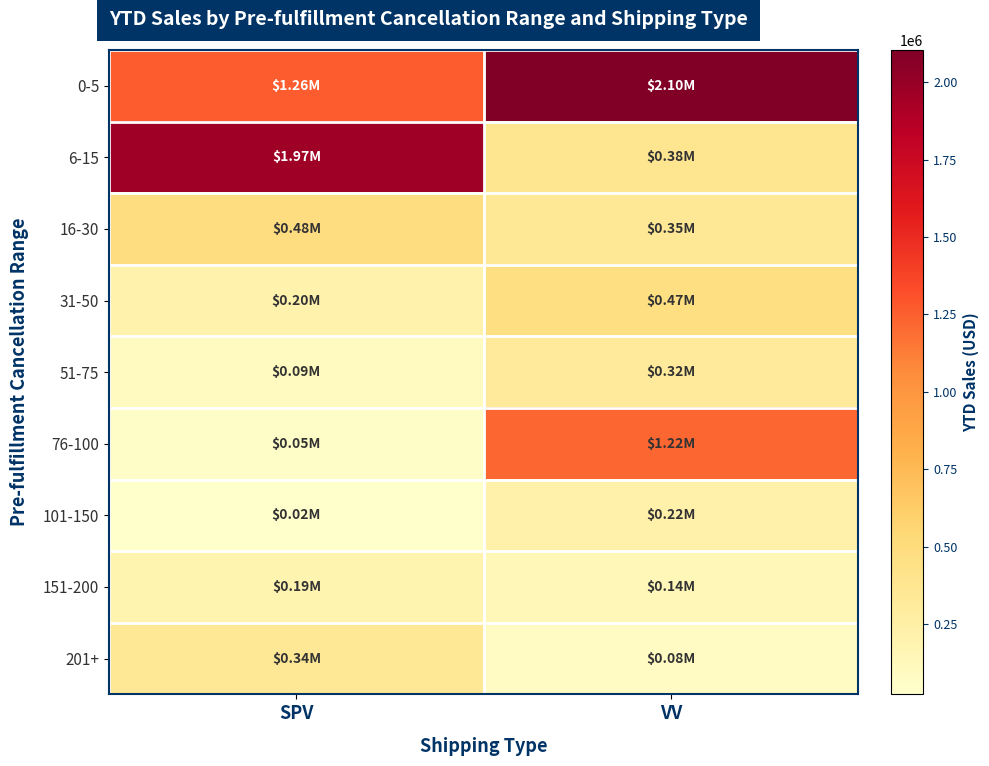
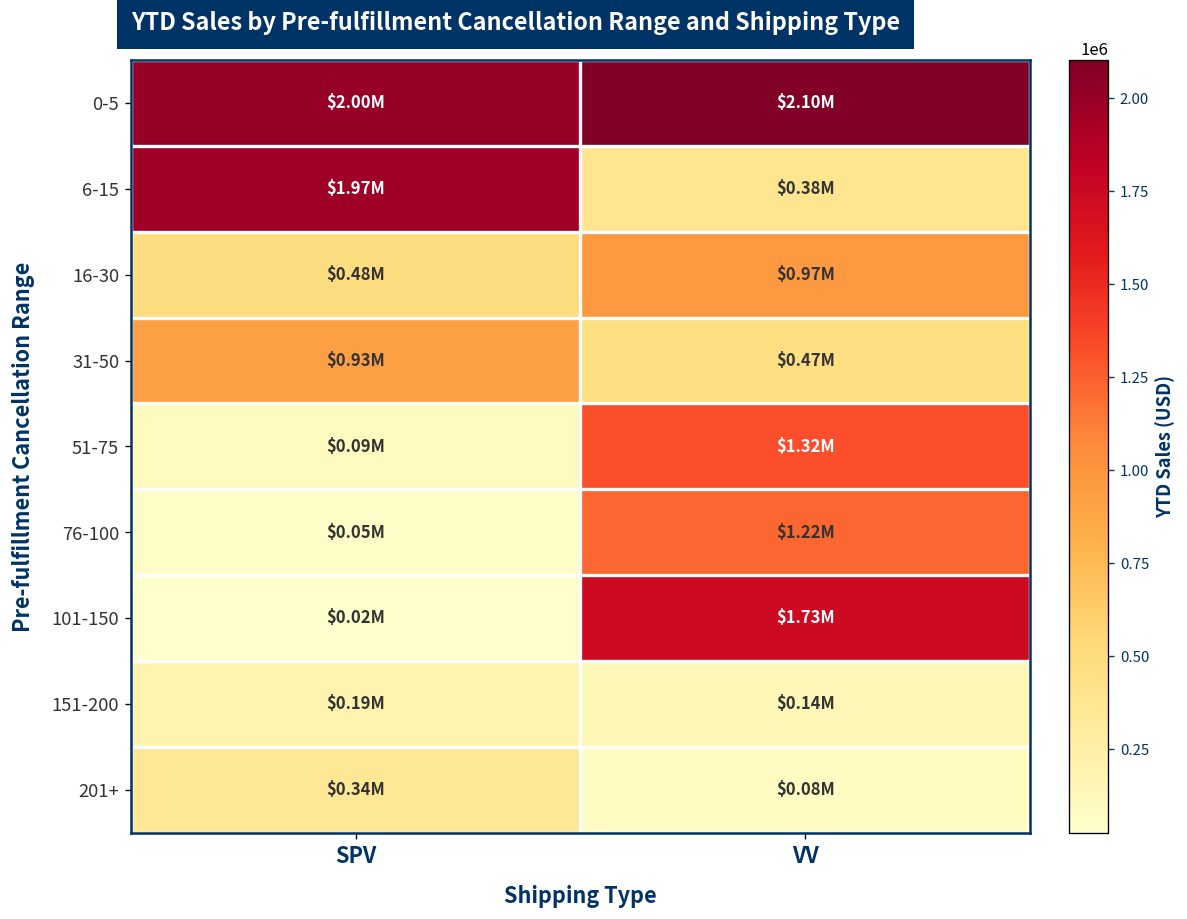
  {
    "0-5": {
-     "SPV": "$1.26M",
+     "SPV": "$2.00M",
      "VV": "$2.10M"
    },
    "6-15": {
      "SPV": "$1.97M",
      "VV": "$0.38M"
    },
    "16-30": {
      "SPV": "$0.48M",
-     "VV": "$0.35M"
+     "VV": "$0.97M"
    },
    "31-50": {
-     "SPV": "$0.20M",
+     "SPV": "$0.93M",
      "VV": "$0.47M"
    },
    "51-75": {
      "SPV": "$0.09M",
-     "VV": "$0.32M"
+     "VV": "$1.32M"
    },
    "76-100": {
      "SPV": "$0.05M",
      "VV": "$1.22M"
    },
    "101-150": {
      "SPV": "$0.02M",
-     "VV": "$0.22M"
+     "VV": "$1.73M"
    },
    "151-200": {
      "SPV": "$0.19M",
      "VV": "$0.14M"
    },
    "201+": {
      "SPV": "$0.34M",
      "VV": "$0.08M"
    }
  }
